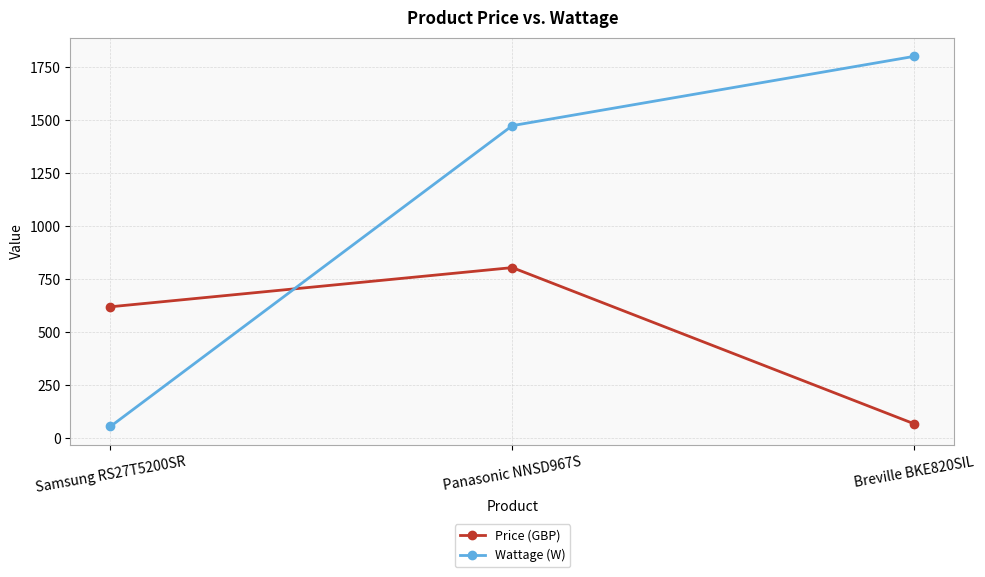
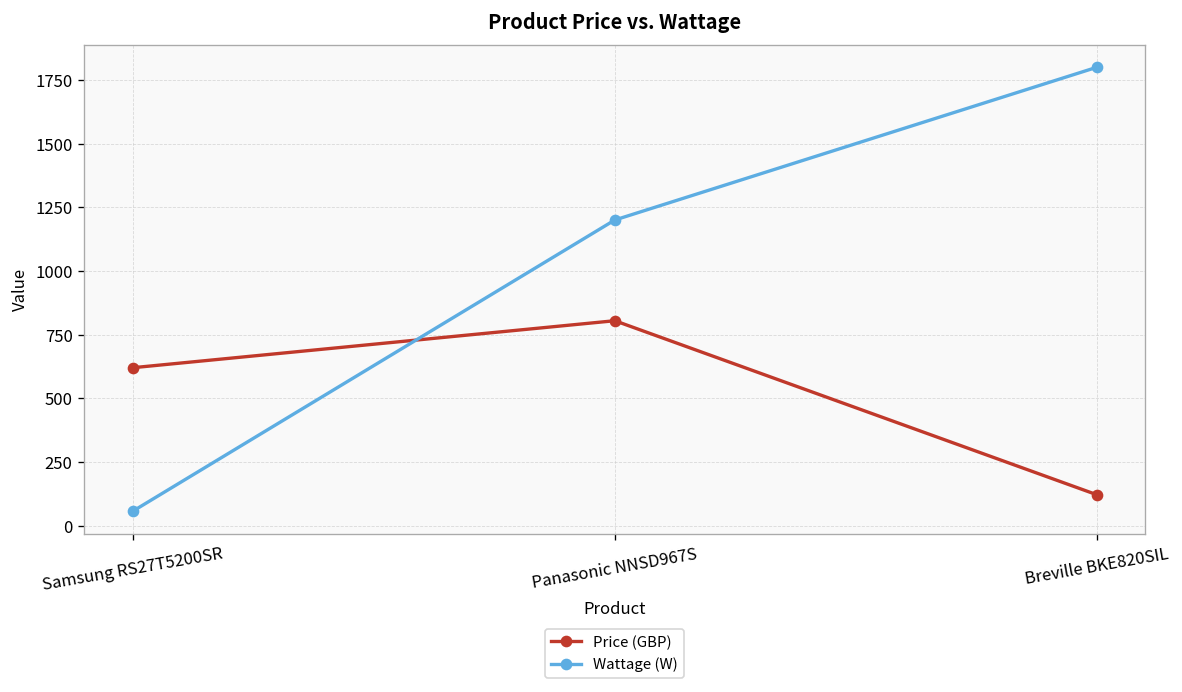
  {
    "Price (GBP)": {
      "Samsung RS27T5200SR": 620,
      "Panasonic NNSD967S": 800,
-     "Breville BKE820SIL": 70
+     "Breville BKE820SIL": 120
    },
    "Wattage (W)": {
      "Samsung RS27T5200SR": 60,
-     "Panasonic NNSD967S": 1470,
+     "Panasonic NNSD967S": 1200,
      "Breville BKE820SIL": 1800
    }
  }
